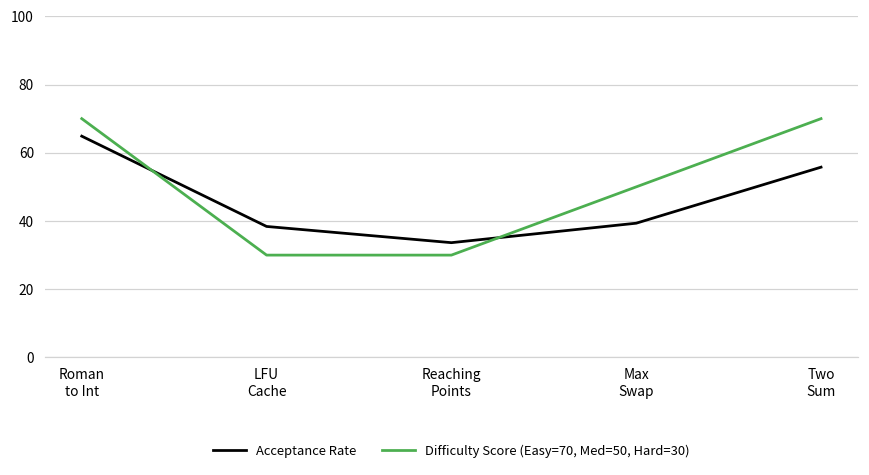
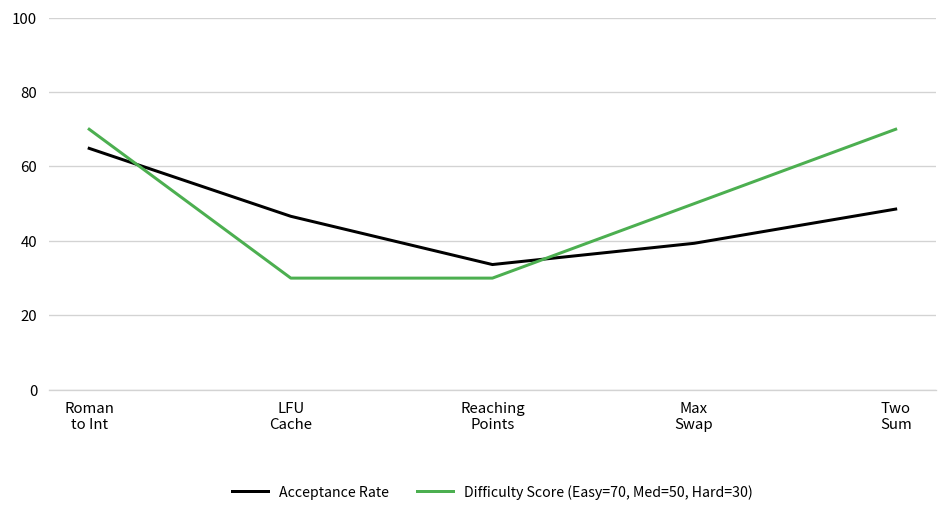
  {
    "Acceptance Rate": {
      "Roman to Int": 65,
-     "LFU Cache": 38,
+     "LFU Cache": 47,
      "Reaching Points": 34,
      "Max Swap": 39,
-     "Two Sum": 56
+     "Two Sum": 49
    },
    "Difficulty Score (Easy=70, Med=50, Hard=30)": {
      "Roman to Int": 70,
      "LFU Cache": 30,
      "Reaching Points": 30,
      "Max Swap": 50,
      "Two Sum": 70
    }
  }
